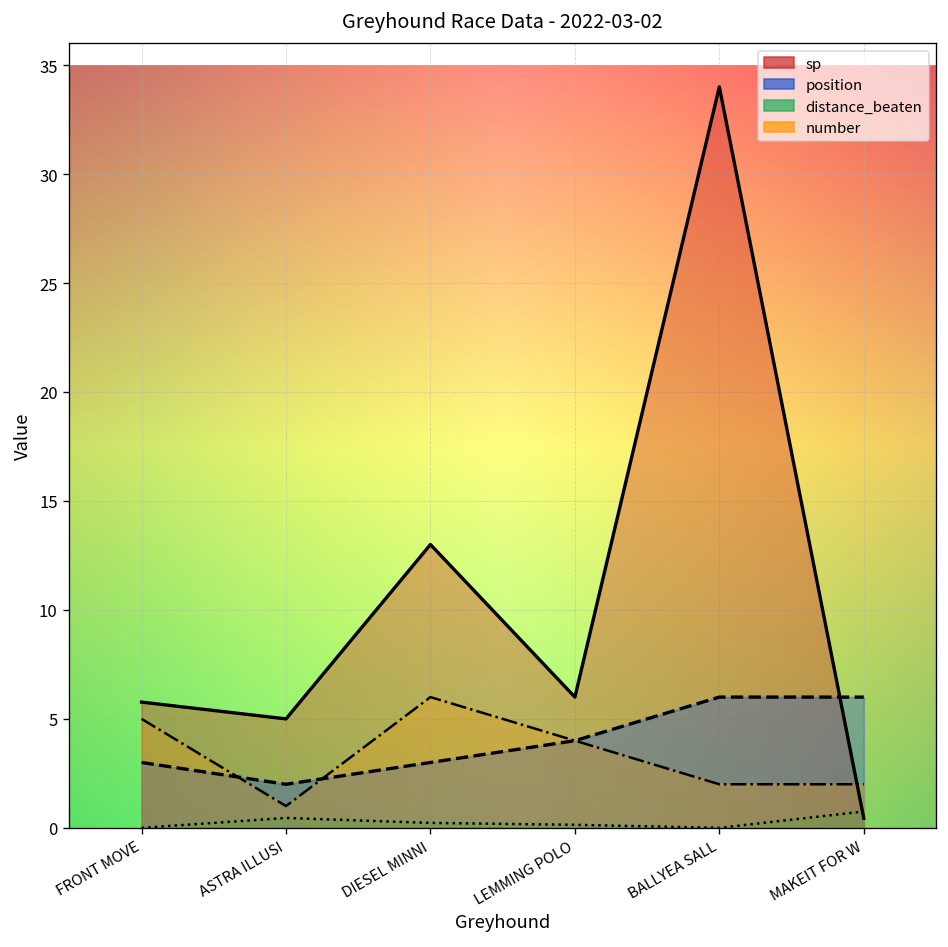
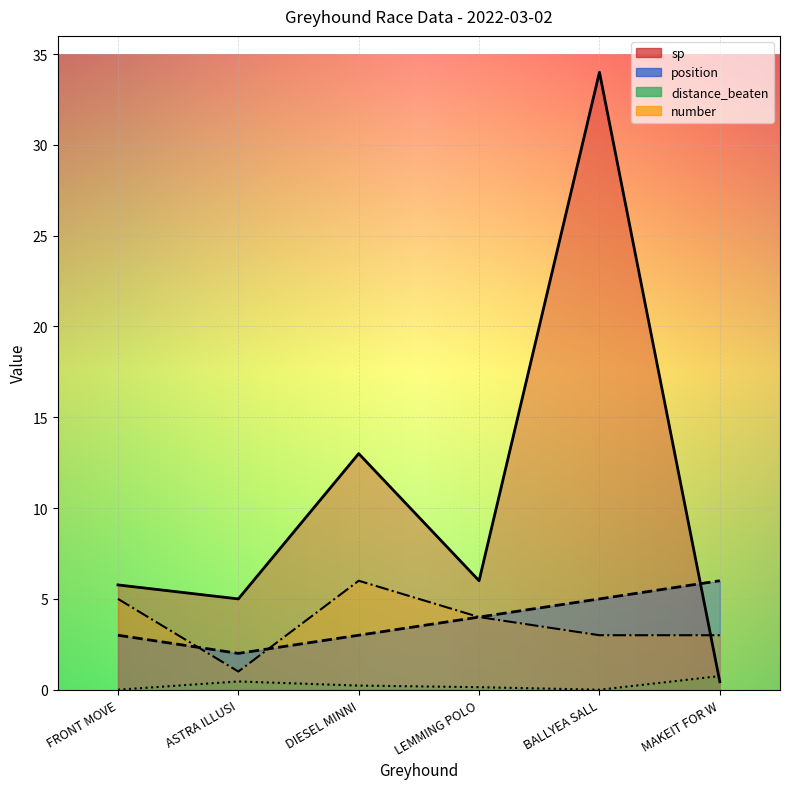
  {
    "sp": {
      "FRONT MOVE": 5.8,
      "ASTRA ILLUSI": 5,
      "DIESEL MINNI": 13,
      "LEMMING POLO": 6,
      "BALLYEA SALL": 34,
      "MAKEIT FOR W": 0.4
    },
    "position": {
      "FRONT MOVE": 3,
      "ASTRA ILLUSI": 2,
      "DIESEL MINNI": 3,
-     "BALLYEA SALL": 6,
+     "BALLYEA SALL": 5,
      "MAKEIT FOR W": 6
    },
    "distance_beaten": {
      "FRONT MOVE": 0,
      "ASTRA ILLUSI": 0.5,
      "DIESEL MINNI": 0.2,
      "LEMMING POLO": 0.1,
      "BALLYEA SALL": 0,
      "MAKEIT FOR W": 0.8
    },
    "number": {
      "FRONT MOVE": 5,
      "ASTRA ILLUSI": 1,
      "DIESEL MINNI": 6,
-     "BALLYEA SALL": 2,
-     "MAKEIT FOR W": 2
+     "BALLYEA SALL": 3,
+     "MAKEIT FOR W": 3
    }
  }
